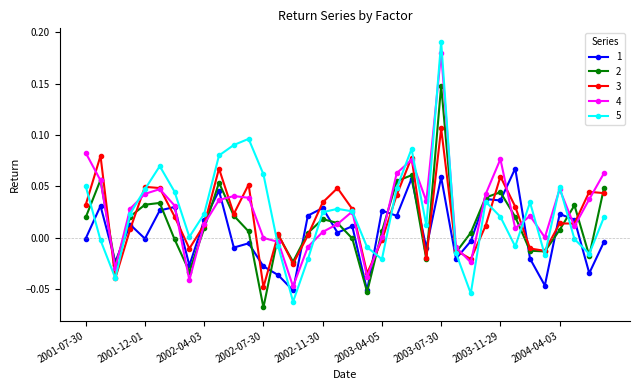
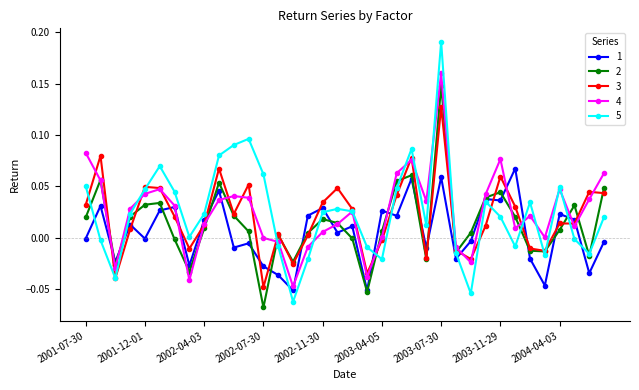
  {
    "1": {
      "2001-07-30": -0.001,
      "2001-12-01": -0.001,
      "2002-04-03": 0.017,
      "2002-07-30": -0.028,
      "2002-11-30": 0.029,
      "2003-04-05": 0.026,
      "2003-07-30": 0.059,
      "2003-11-29": 0.036,
      "2004-04-03": 0.023
    },
    "2": {
      "2001-07-30": 0.020,
      "2001-12-01": 0.032,
      "2002-04-03": 0.009,
      "2002-07-30": -0.068,
      "2002-11-30": 0.018,
      "2003-04-05": 0.006,
      "2003-07-30": 0.148,
      "2003-11-29": 0.044,
      "2004-04-03": 0.007
    },
    "3": {
      "2001-07-30": 0.032,
      "2002-07-30": -0.048,
      "2002-11-30": 0.034,
      "2003-04-05": -0.002,
-     "2003-07-30": 0.106,
+     "2003-07-30": 0.127,
      "2003-11-29": 0.059,
      "2004-04-03": 0.014
    },
    "4": {
      "2001-07-30": 0.083,
      "2001-12-01": 0.043,
      "2002-07-30": 0.000,
      "2002-11-30": 0.006,
      "2003-04-05": 0.000,
-     "2003-07-30": 0.180,
+     "2003-07-30": 0.160,
      "2003-11-29": 0.076
    },
    "5": {
      "2001-07-30": 0.050,
      "2002-04-03": 0.023,
      "2002-07-30": 0.062,
      "2002-11-30": 0.025,
      "2003-04-05": -0.021,
      "2003-07-30": 0.191,
      "2003-11-29": 0.020
    }
  }
